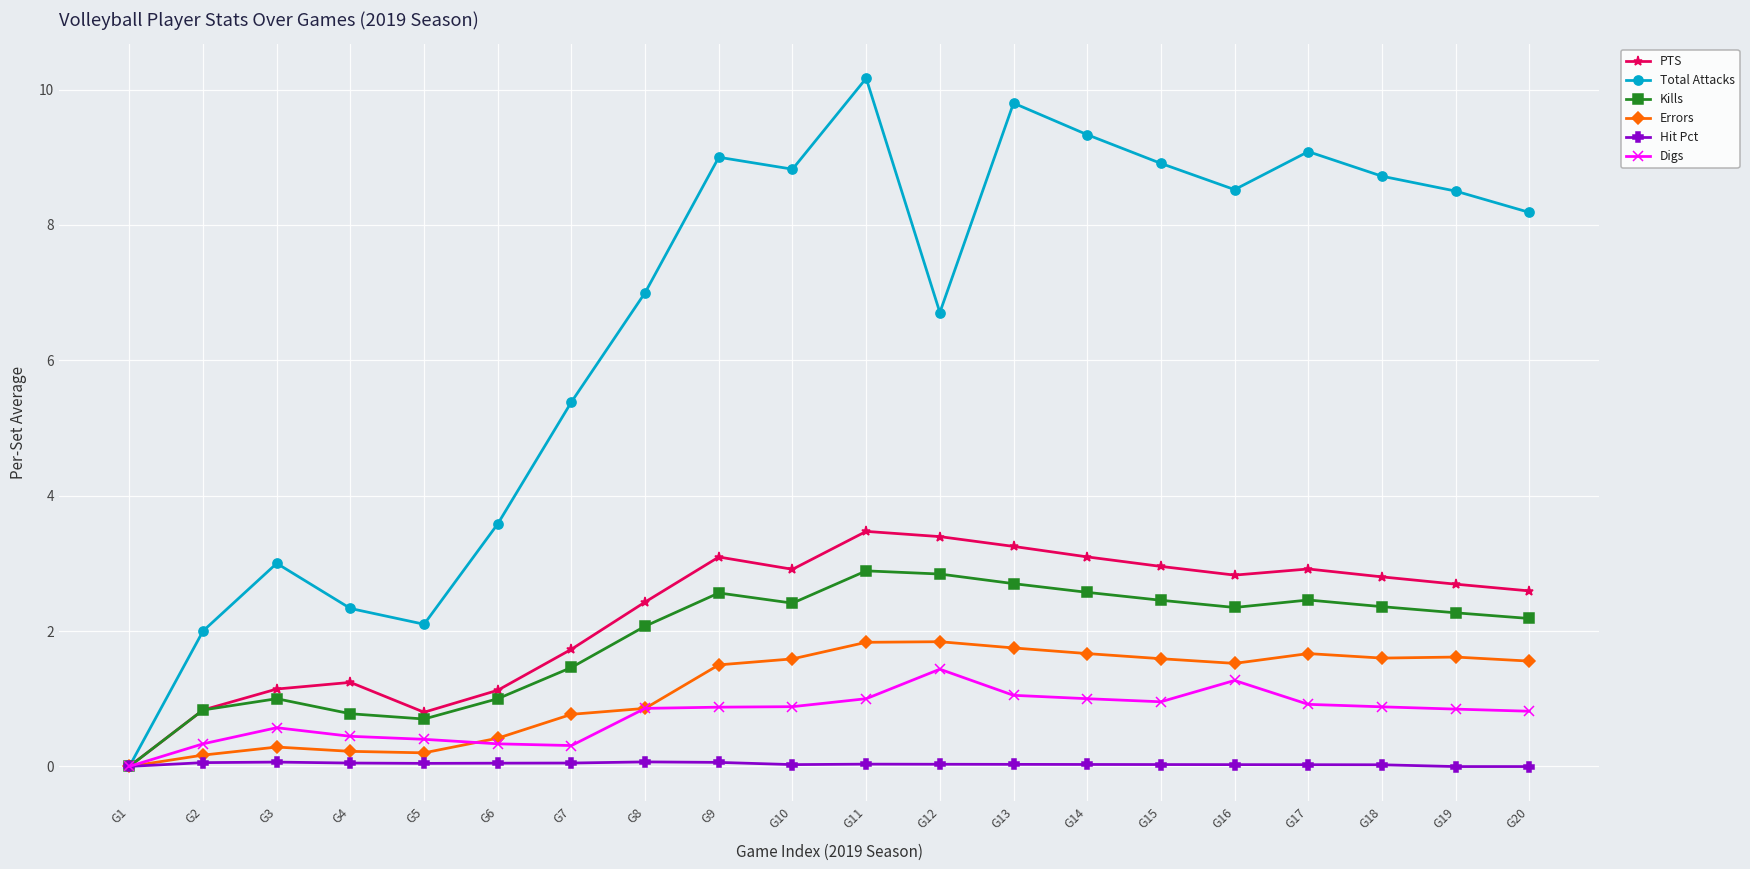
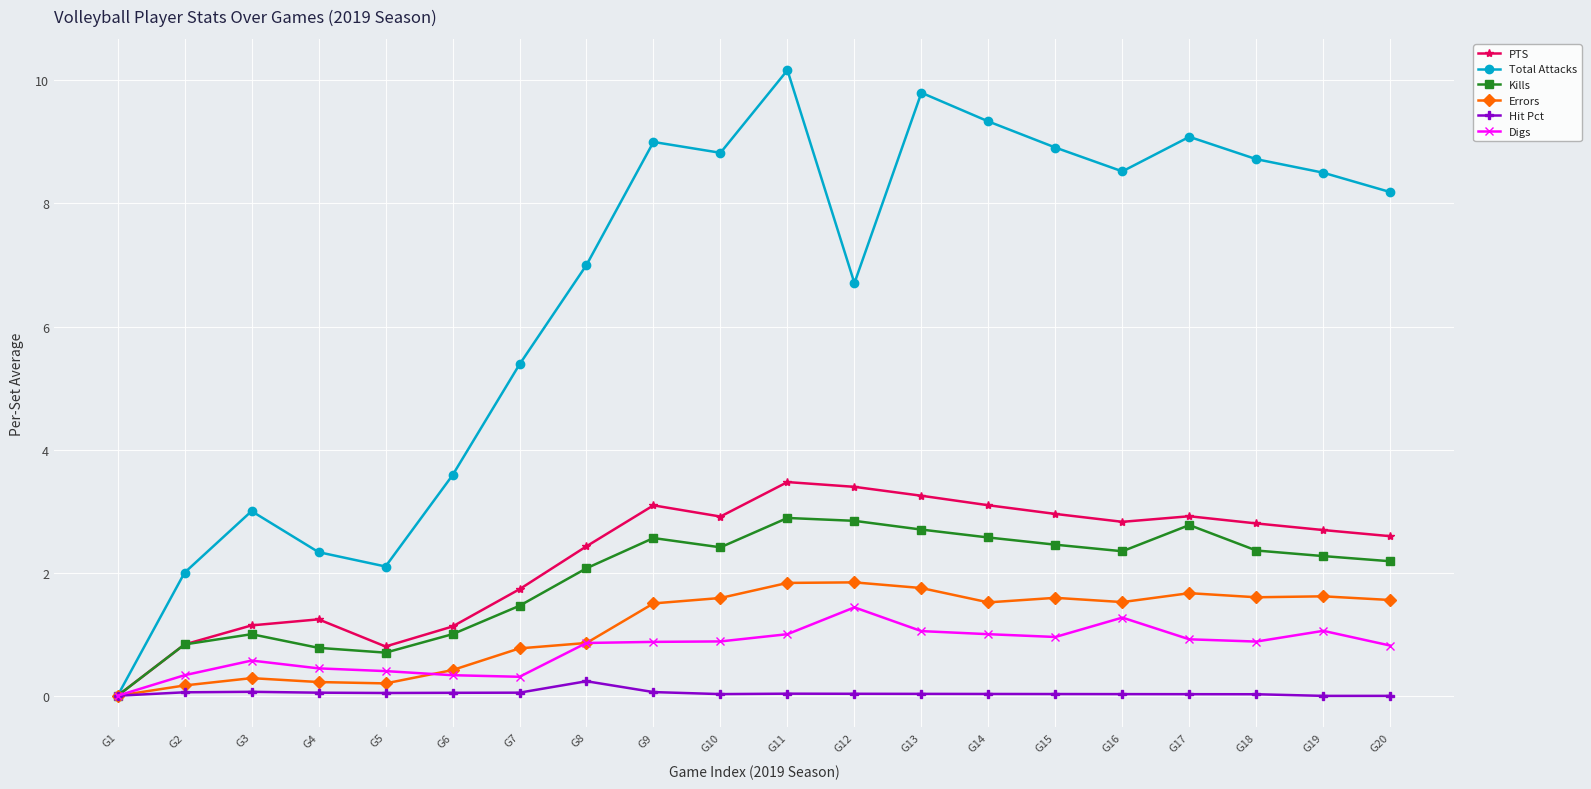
  {
    "PTS": {
      "G3": 1.1,
      "G4": 1.2,
      "G5": 0.8,
      "G6": 1.1,
      "G7": 1.7,
      "G8": 2.4,
      "G9": 3.1,
      "G10": 2.9,
      "G11": 3.5,
      "G12": 3.4,
      "G13": 3.3,
      "G14": 3.1,
      "G15": 3.0,
      "G16": 2.8,
      "G17": 2.9,
      "G18": 2.8,
      "G19": 2.7,
      "G20": 2.6
    },
    "Total Attacks": {
      "G2": 2.0,
      "G3": 3.0,
      "G4": 2.3,
      "G5": 2.1,
      "G6": 3.6,
      "G7": 5.4,
      "G8": 7.0,
      "G9": 9.0,
      "G10": 8.8,
      "G11": 10.2,
      "G12": 6.7,
      "G13": 9.8,
      "G14": 9.3,
      "G15": 8.9,
      "G16": 8.5,
      "G17": 9.1,
      "G18": 8.7,
      "G19": 8.5,
      "G20": 8.2
    },
    "Kills": {
      "G3": 1.0,
      "G4": 0.8,
      "G5": 0.7,
      "G6": 1.0,
      "G7": 1.5,
      "G8": 2.1,
      "G9": 2.6,
      "G10": 2.4,
      "G11": 2.9,
      "G12": 2.8,
      "G13": 2.7,
      "G14": 2.6,
      "G15": 2.5,
      "G16": 2.3,
-     "G17": 2.5,
+     "G17": 2.8,
      "G18": 2.4,
      "G19": 2.3,
      "G20": 2.2
    },
    "Errors": {
      "G2": 0.2,
      "G3": 0.3,
      "G4": 0.2,
      "G5": 0.2,
      "G6": 0.4,
      "G7": 0.8,
      "G9": 1.5,
      "G10": 1.6,
      "G11": 1.8,
      "G12": 1.8,
      "G13": 1.8,
-     "G14": 1.7,
+     "G14": 1.5,
      "G15": 1.6,
      "G16": 1.5,
      "G17": 1.7,
      "G18": 1.6,
      "G19": 1.6,
      "G20": 1.6
    },
    "Hit Pct": {
      "G2": 0.1,
      "G3": 0.1,
      "G4": 0.0,
      "G5": 0.0,
      "G6": 0.0,
      "G7": 0.0,
-     "G8": 0.1,
+     "G8": 0.2,
      "G9": 0.1,
      "G10": 0.0,
      "G11": 0.0,
      "G12": 0.0,
      "G13": 0.0,
      "G14": 0.0,
      "G15": 0.0,
      "G16": 0.0,
      "G17": 0.0,
      "G18": 0.0,
      "G19": 0.0,
      "G20": 0.0
    },
    "Digs": {
      "G2": 0.3,
      "G3": 0.6,
      "G4": 0.4,
      "G5": 0.4,
      "G6": 0.3,
      "G7": 0.3,
      "G9": 0.9,
      "G10": 0.9,
      "G11": 1.0,
      "G12": 1.4,
      "G13": 1.1,
      "G14": 1.0,
      "G15": 1.0,
      "G16": 1.3,
      "G17": 0.9,
      "G18": 0.9,
-     "G19": 0.8,
+     "G19": 1.1,
      "G20": 0.8
    }
  }
